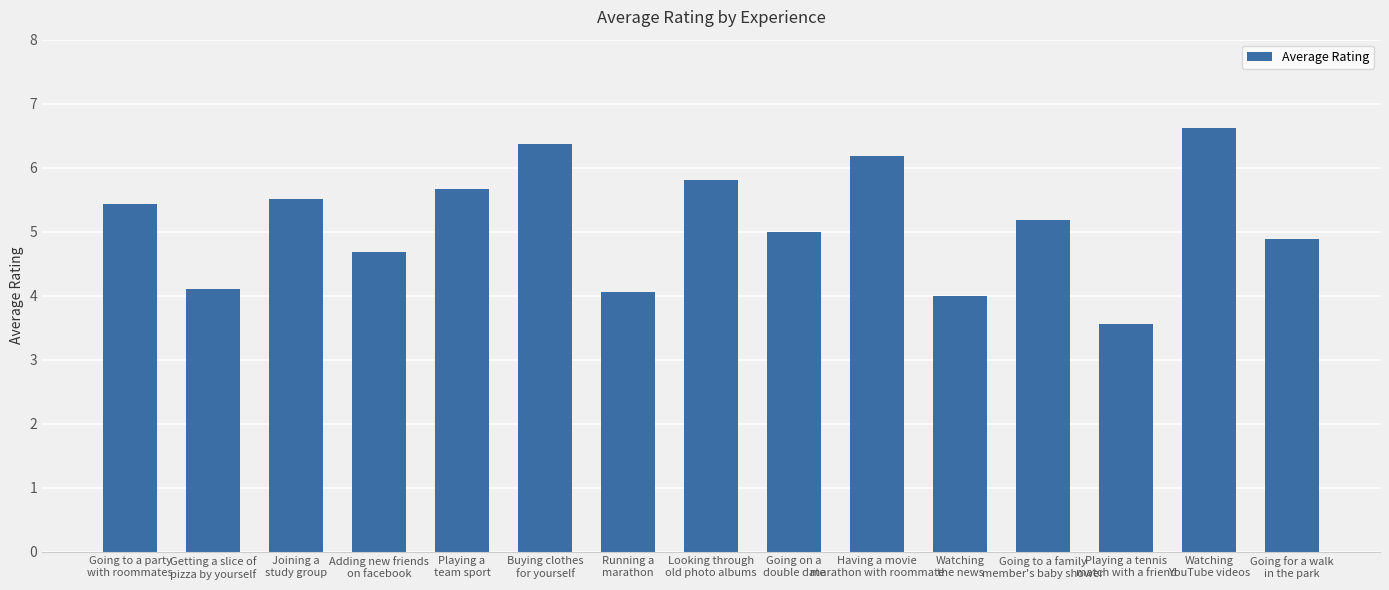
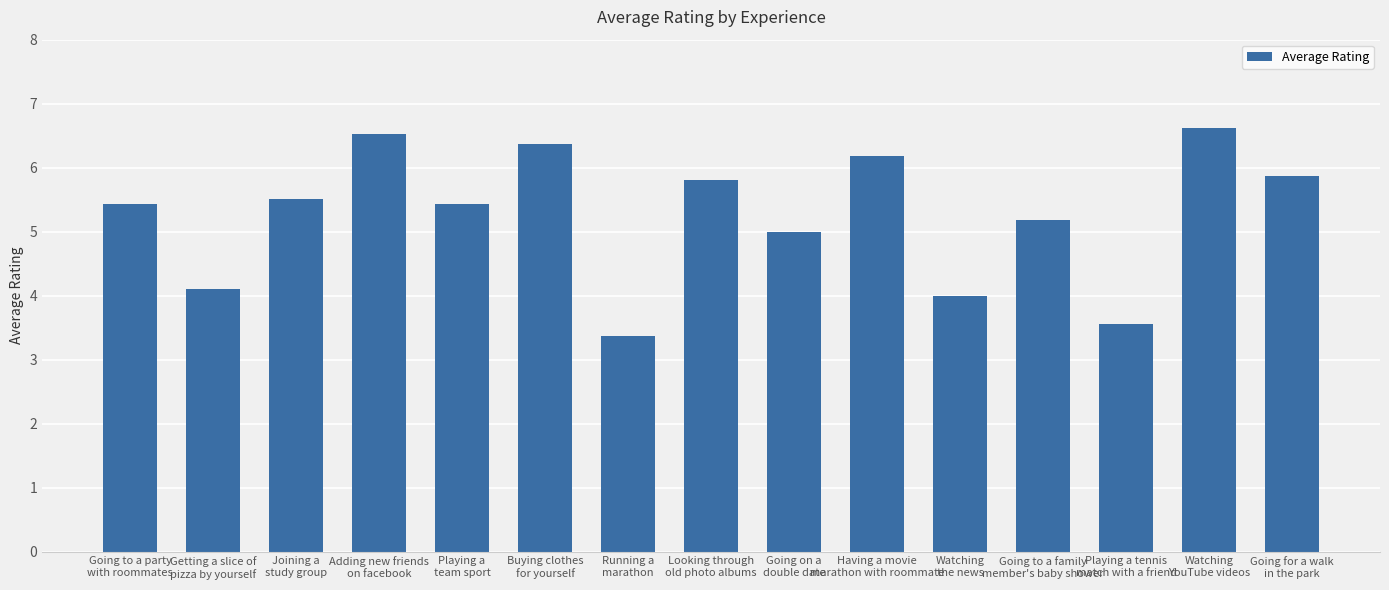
  {
    "Going to a party with roommates": 5.4,
    "Getting a slice of pizza by yourself": 4.1,
    "Joining a study group": 5.5,
-   "Adding new friends on facebook": 4.7,
-   "Playing a team sport": 5.7,
+   "Adding new friends on facebook": 6.5,
+   "Playing a team sport": 5.4,
    "Buying clothes for yourself": 6.4,
-   "Running a marathon": 4.1,
+   "Running a marathon": 3.4,
    "Looking through old photo albums": 5.8,
    "Having a movie marathon with roommate": 6.2,
    "Watching YouTube videos": 6.6,
-   "Going for a walk in the park": 4.9
+   "Going for a walk in the park": 5.9
  }
